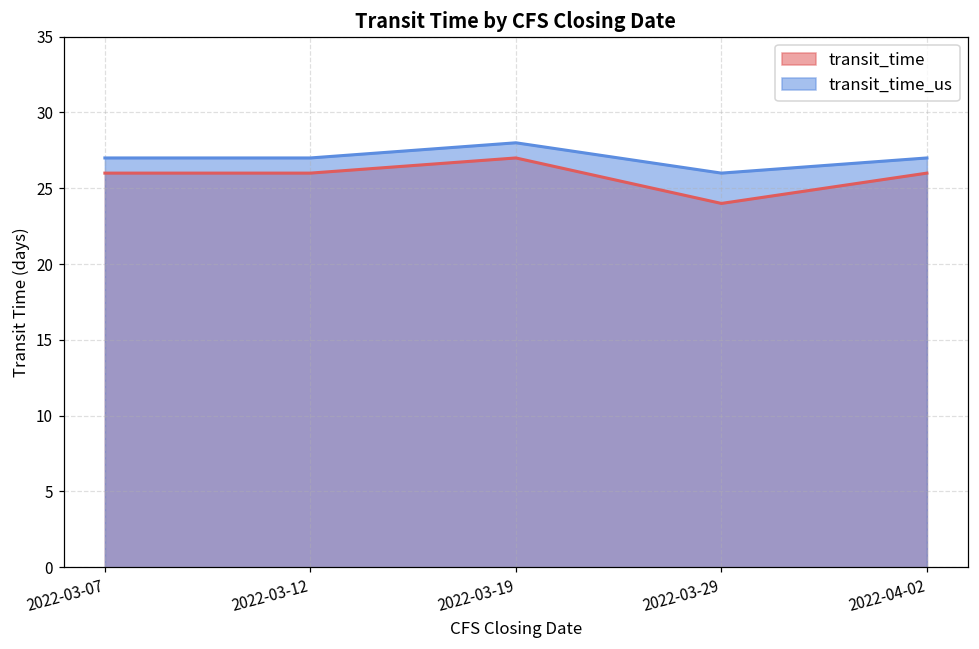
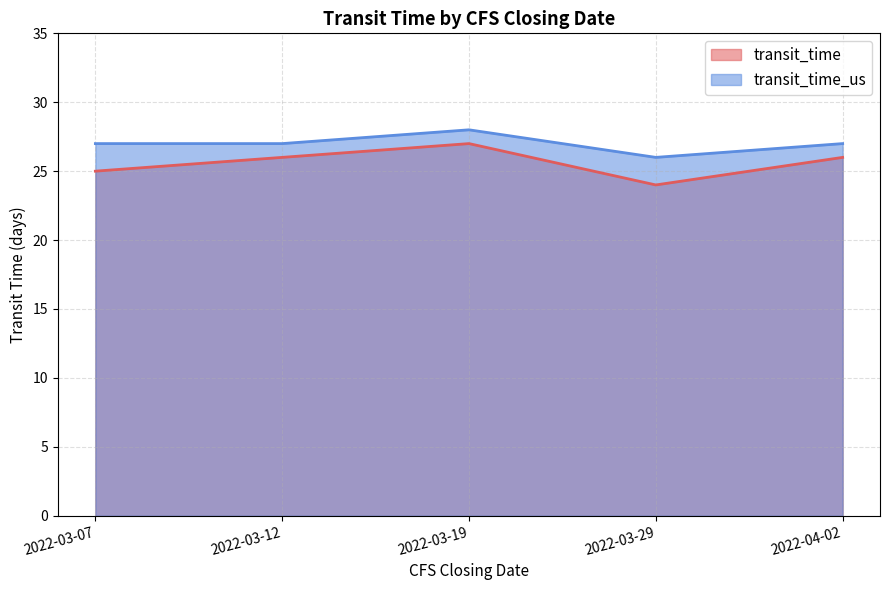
  {
    "transit_time": {
-     "2022-03-07": 26,
+     "2022-03-07": 25,
      "2022-03-12": 26,
      "2022-03-19": 27,
      "2022-03-29": 24,
      "2022-04-02": 26
    },
    "transit_time_us": {
      "2022-03-07": 27,
      "2022-03-12": 27,
      "2022-03-19": 28,
      "2022-03-29": 26,
      "2022-04-02": 27
    }
  }
